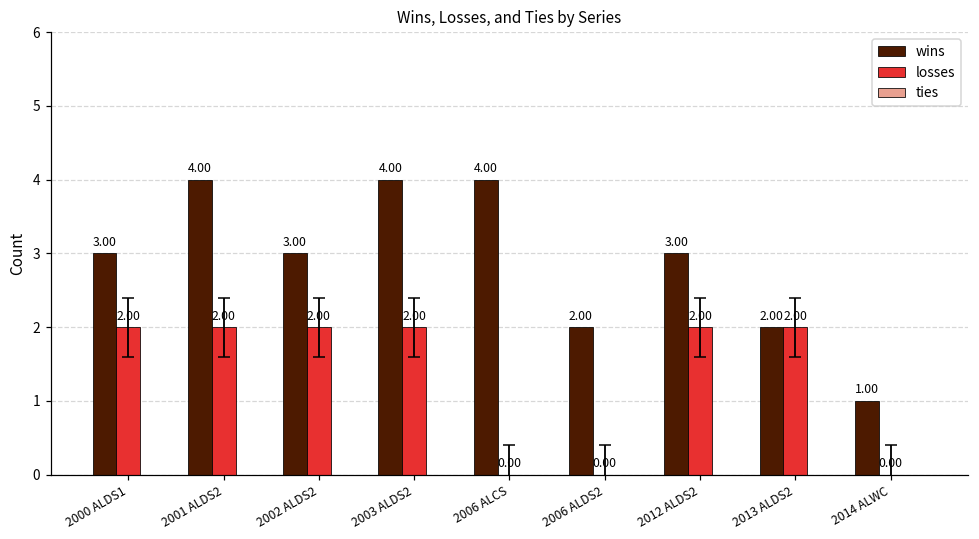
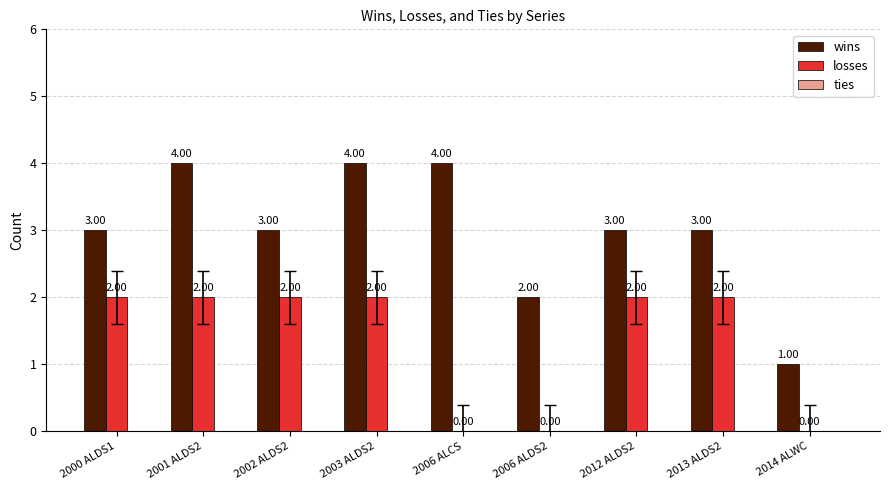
  {
    "wins": {
      "2000 ALDS1": 3.00,
      "2001 ALDS2": 4.00,
      "2002 ALDS2": 3.00,
      "2003 ALDS2": 4.00,
      "2006 ALCS": 4.00,
      "2006 ALDS2": 2.00,
      "2012 ALDS2": 3.00,
-     "2013 ALDS2": 2.00,
+     "2013 ALDS2": 3.00,
      "2014 ALWC": 1.00
    },
    "losses": {
      "2000 ALDS1": 2.00,
      "2001 ALDS2": 2.00,
      "2002 ALDS2": 2.00,
      "2003 ALDS2": 2.00,
      "2006 ALCS": 0.00,
      "2006 ALDS2": 0.00,
      "2012 ALDS2": 2.00,
      "2013 ALDS2": 2.00,
      "2014 ALWC": 0.00
    },
    "ties": {
      "2000 ALDS1": 0.0,
      "2001 ALDS2": 0.0,
      "2002 ALDS2": 0.0,
      "2003 ALDS2": 0.0,
      "2012 ALDS2": 0.0,
      "2013 ALDS2": 0.0
    }
  }
